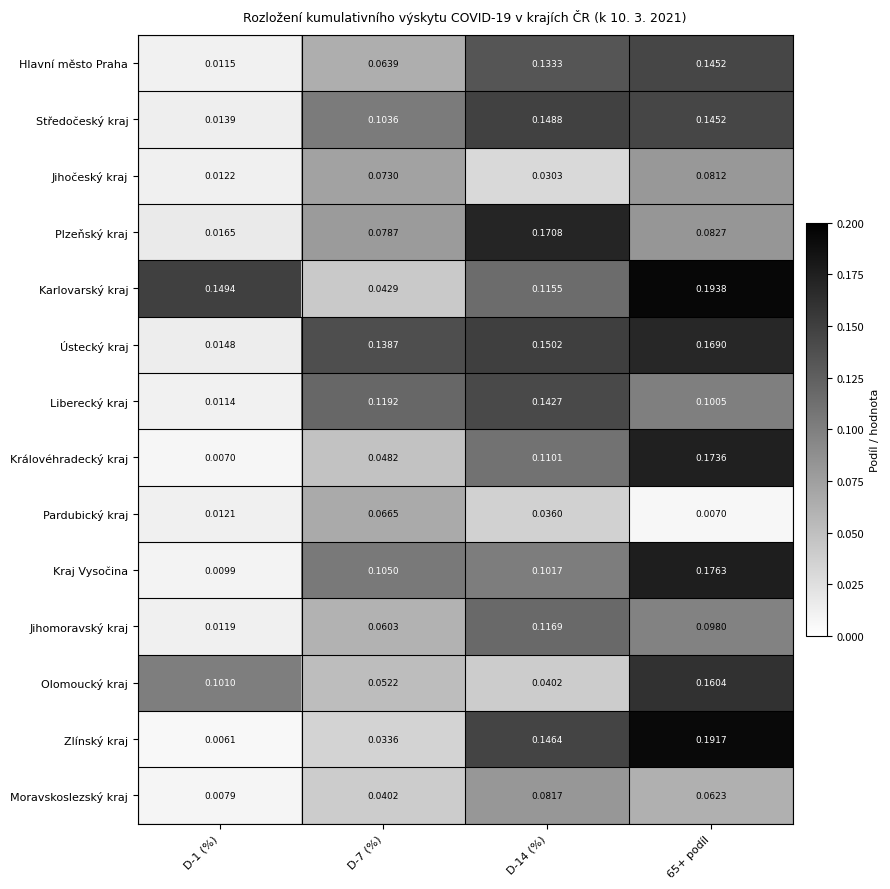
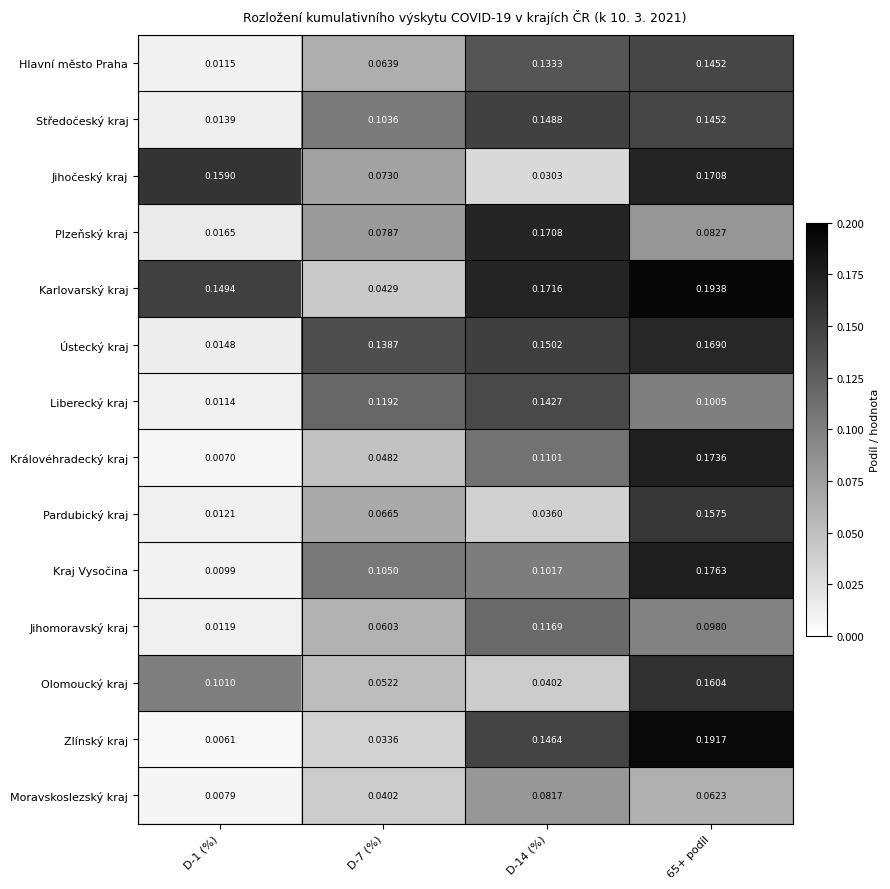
  {
    "Hlavní město Praha": {
      "D-1 (%)": 0.0115,
      "D-7 (%)": 0.0639,
      "D-14 (%)": 0.1333,
      "65+ podíl": 0.1452
    },
    "Středočeský kraj": {
      "D-1 (%)": 0.0139,
      "D-7 (%)": 0.1036,
      "D-14 (%)": 0.1488,
      "65+ podíl": 0.1452
    },
    "Jihočeský kraj": {
-     "D-1 (%)": 0.0122,
+     "D-1 (%)": 0.1590,
      "D-7 (%)": 0.0730,
      "D-14 (%)": 0.0303,
-     "65+ podíl": 0.0812
+     "65+ podíl": 0.1708
    },
    "Plzeňský kraj": {
      "D-1 (%)": 0.0165,
      "D-7 (%)": 0.0787,
      "D-14 (%)": 0.1708,
      "65+ podíl": 0.0827
    },
    "Karlovarský kraj": {
      "D-1 (%)": 0.1494,
      "D-7 (%)": 0.0429,
-     "D-14 (%)": 0.1155,
+     "D-14 (%)": 0.1716,
      "65+ podíl": 0.1938
    },
    "Ústecký kraj": {
      "D-1 (%)": 0.0148,
      "D-7 (%)": 0.1387,
      "D-14 (%)": 0.1502,
      "65+ podíl": 0.1690
    },
    "Liberecký kraj": {
      "D-1 (%)": 0.0114,
      "D-7 (%)": 0.1192,
      "D-14 (%)": 0.1427,
      "65+ podíl": 0.1005
    },
    "Královéhradecký kraj": {
      "D-1 (%)": 0.0070,
      "D-7 (%)": 0.0482,
      "D-14 (%)": 0.1101,
      "65+ podíl": 0.1736
    },
    "Pardubický kraj": {
      "D-1 (%)": 0.0121,
      "D-7 (%)": 0.0665,
      "D-14 (%)": 0.0360,
-     "65+ podíl": 0.0070
+     "65+ podíl": 0.1575
    },
    "Kraj Vysočina": {
      "D-1 (%)": 0.0099,
      "D-7 (%)": 0.1050,
      "D-14 (%)": 0.1017,
      "65+ podíl": 0.1763
    },
    "Jihomoravský kraj": {
      "D-1 (%)": 0.0119,
      "D-7 (%)": 0.0603,
      "D-14 (%)": 0.1169,
      "65+ podíl": 0.0980
    },
    "Olomoucký kraj": {
      "D-1 (%)": 0.1010,
      "D-7 (%)": 0.0522,
      "D-14 (%)": 0.0402,
      "65+ podíl": 0.1604
    },
    "Zlínský kraj": {
      "D-1 (%)": 0.0061,
      "D-7 (%)": 0.0336,
      "D-14 (%)": 0.1464,
      "65+ podíl": 0.1917
    },
    "Moravskoslezský kraj": {
      "D-1 (%)": 0.0079,
      "D-7 (%)": 0.0402,
      "D-14 (%)": 0.0817,
      "65+ podíl": 0.0623
    }
  }
